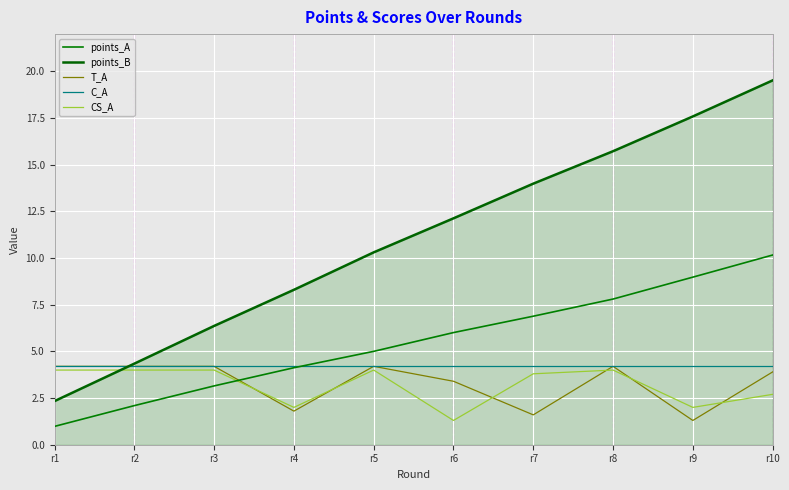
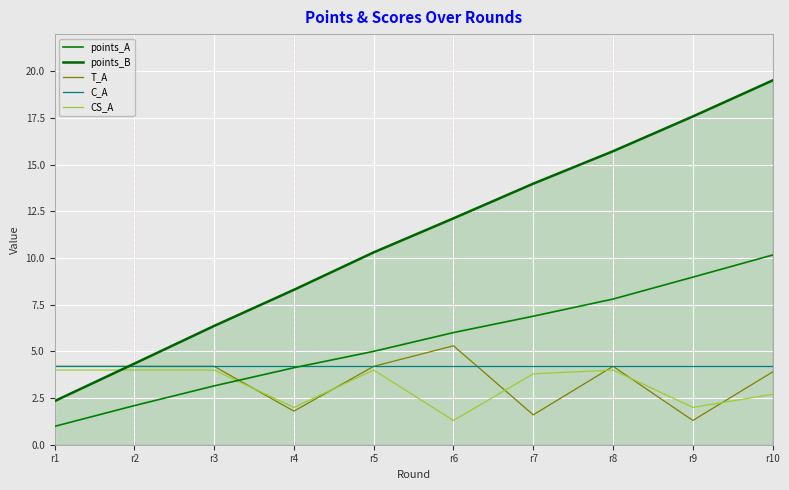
  {
    "T_A": {
      "r4": 1.8,
-     "r6": 3.4,
+     "r6": 5.3,
      "r7": 1.6,
      "r9": 1.3,
      "r10": 3.9
    },
    "C_A": {
      "r6": 4.2,
      "r7": 4.2,
      "r9": 4.2,
      "r10": 4.2
    },
    "CS_A": {
      "r1": 4.0,
      "r2": 4.0,
      "r3": 4.0,
      "r4": 2.0,
      "r5": 4.0,
      "r6": 1.3,
      "r7": 3.8,
      "r8": 4.0,
      "r9": 2.0,
      "r10": 2.7
    }
  }
